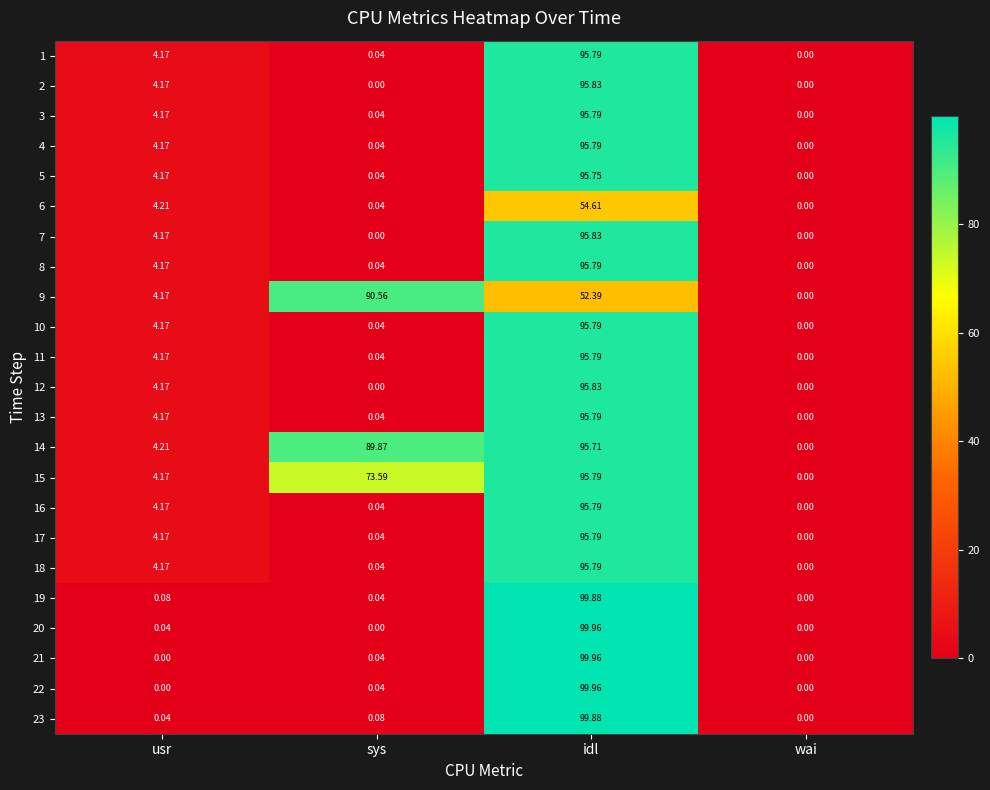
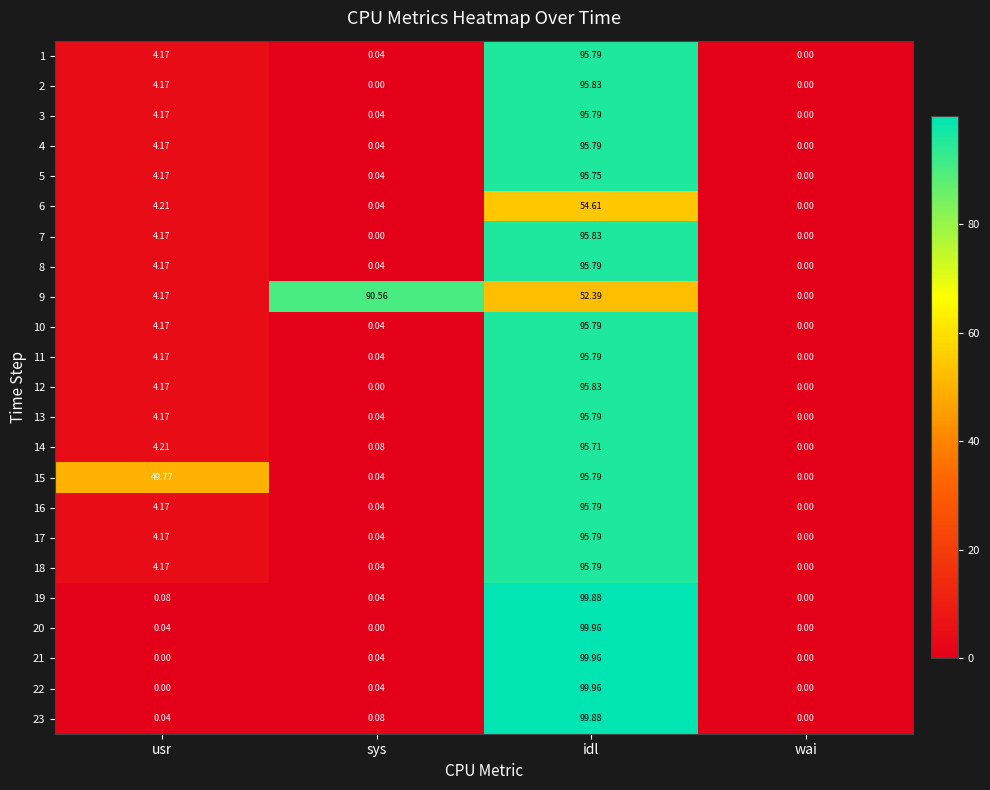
  {
    "1": {
      "usr": 4.17,
      "sys": 0.04,
      "idl": 95.79,
      "wai": 0.00
    },
    "2": {
      "usr": 4.17,
      "sys": 0.00,
      "idl": 95.83,
      "wai": 0.00
    },
    "3": {
      "usr": 4.17,
      "sys": 0.04,
      "idl": 95.79,
      "wai": 0.00
    },
    "4": {
      "usr": 4.17,
      "sys": 0.04,
      "idl": 95.79,
      "wai": 0.00
    },
    "5": {
      "usr": 4.17,
      "sys": 0.04,
      "idl": 95.75,
      "wai": 0.00
    },
    "6": {
      "usr": 4.21,
      "sys": 0.04,
      "idl": 54.61,
      "wai": 0.00
    },
    "7": {
      "usr": 4.17,
      "sys": 0.00,
      "idl": 95.83,
      "wai": 0.00
    },
    "8": {
      "usr": 4.17,
      "sys": 0.04,
      "idl": 95.79,
      "wai": 0.00
    },
    "9": {
      "usr": 4.17,
      "sys": 90.56,
      "idl": 52.39,
      "wai": 0.00
    },
    "10": {
      "usr": 4.17,
      "sys": 0.04,
      "idl": 95.79,
      "wai": 0.00
    },
    "11": {
      "usr": 4.17,
      "sys": 0.04,
      "idl": 95.79,
      "wai": 0.00
    },
    "12": {
      "usr": 4.17,
      "sys": 0.00,
      "idl": 95.83,
      "wai": 0.00
    },
    "13": {
      "usr": 4.17,
      "sys": 0.04,
      "idl": 95.79,
      "wai": 0.00
    },
    "14": {
      "usr": 4.21,
-     "sys": 89.87,
+     "sys": 0.08,
      "idl": 95.71,
      "wai": 0.00
    },
    "15": {
-     "usr": 4.17,
-     "sys": 73.59,
+     "usr": 49.77,
+     "sys": 0.04,
      "idl": 95.79,
      "wai": 0.00
    },
    "16": {
      "usr": 4.17,
      "sys": 0.04,
      "idl": 95.79,
      "wai": 0.00
    },
    "17": {
      "usr": 4.17,
      "sys": 0.04,
      "idl": 95.79,
      "wai": 0.00
    },
    "18": {
      "usr": 4.17,
      "sys": 0.04,
      "idl": 95.79,
      "wai": 0.00
    },
    "19": {
      "usr": 0.08,
      "sys": 0.04,
      "idl": 99.88,
      "wai": 0.00
    },
    "20": {
      "usr": 0.04,
      "sys": 0.00,
      "idl": 99.96,
      "wai": 0.00
    },
    "21": {
      "usr": 0.00,
      "sys": 0.04,
      "idl": 99.96,
      "wai": 0.00
    },
    "22": {
      "usr": 0.00,
      "sys": 0.04,
      "idl": 99.96,
      "wai": 0.00
    },
    "23": {
      "usr": 0.04,
      "sys": 0.08,
      "idl": 99.88,
      "wai": 0.00
    }
  }
